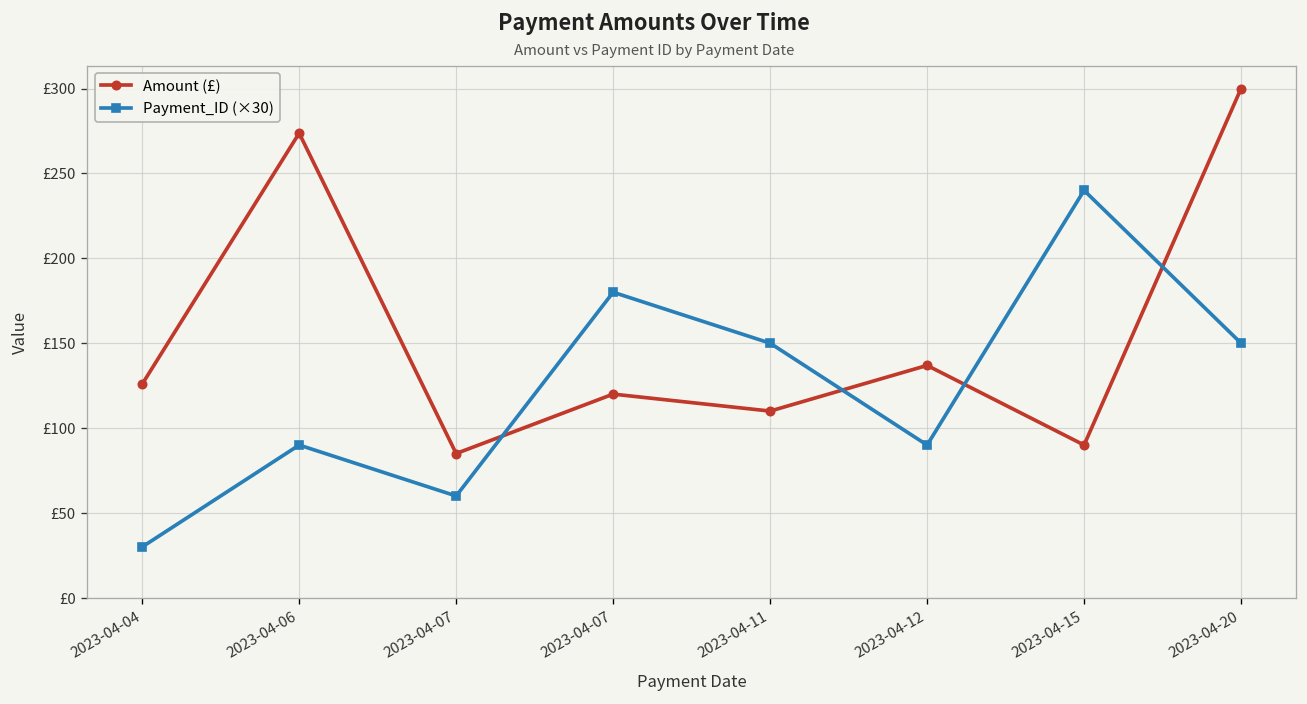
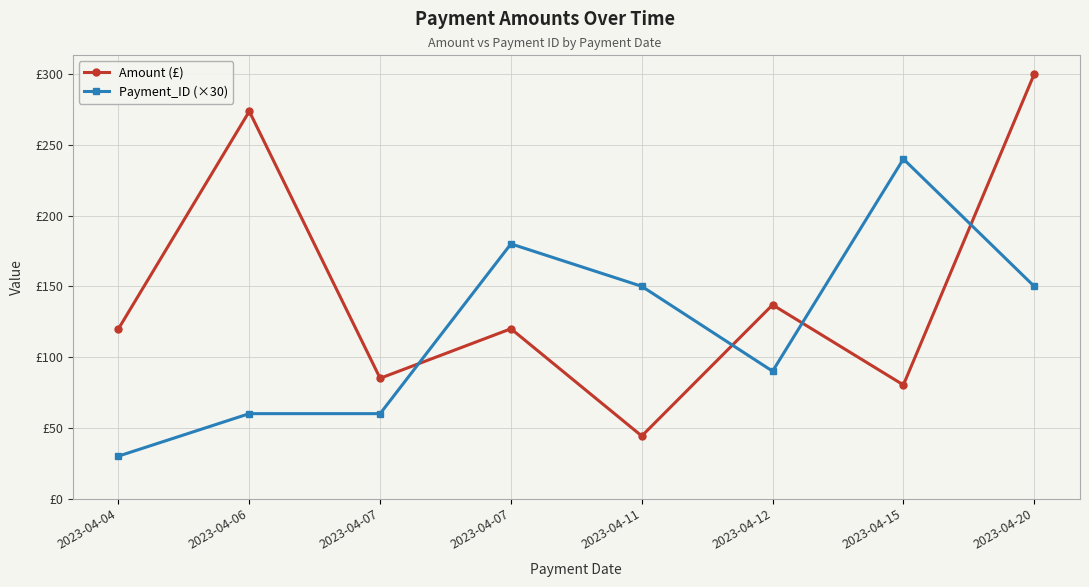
  {
    "Amount (£)": {
-     "2023-04-04": "£126",
+     "2023-04-04": "£120",
      "2023-04-06": "£274",
-     "2023-04-11": "£110",
+     "2023-04-11": "£44",
      "2023-04-12": "£137",
-     "2023-04-15": "£90",
+     "2023-04-15": "£80",
      "2023-04-20": "£300"
    },
    "Payment_ID (×30)": {
      "2023-04-04": "£30",
-     "2023-04-06": "£90",
+     "2023-04-06": "£60",
      "2023-04-11": "£150",
      "2023-04-12": "£90",
      "2023-04-15": "£240",
      "2023-04-20": "£150"
    }
  }
